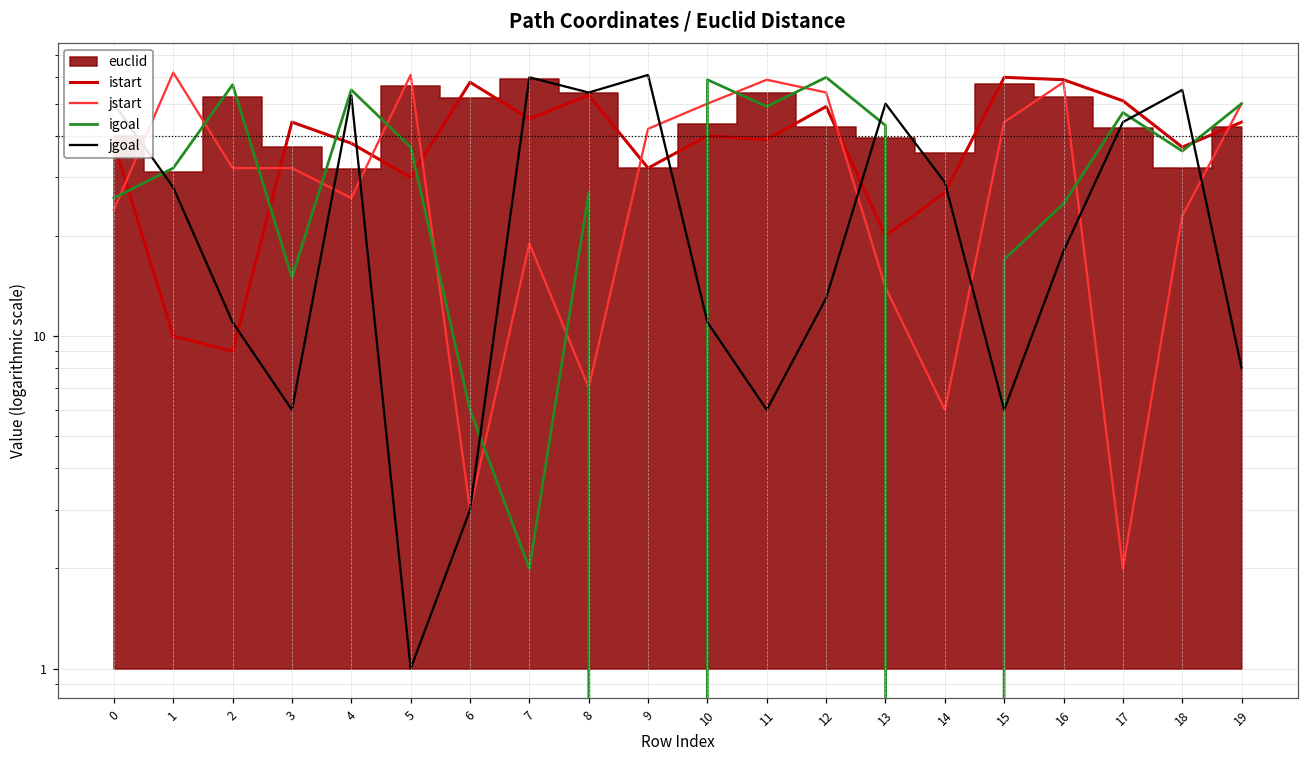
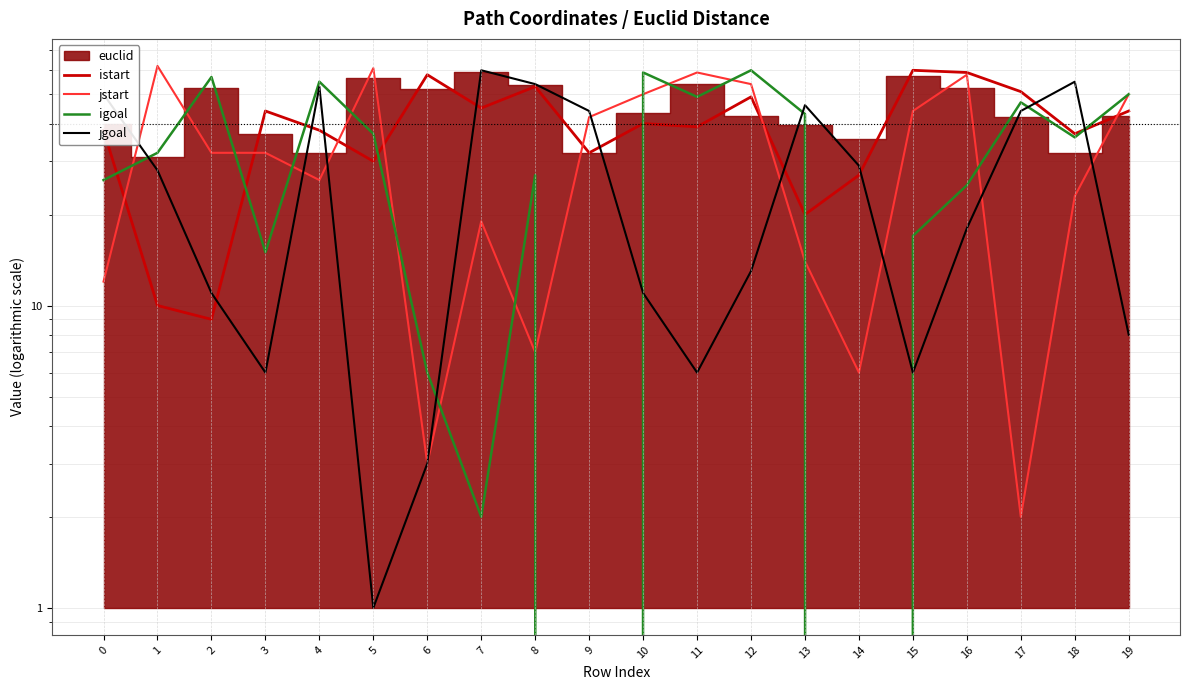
  {
    "istart": {
      "1": 10,
      "2": 9,
      "3": 44,
      "4": 38,
      "5": 30,
      "6": 58,
      "7": 45,
      "9": 32,
      "10": 40,
      "11": 39,
      "12": 49,
      "13": 20,
      "14": 27,
      "15": 60,
      "17": 51,
      "18": 37,
      "19": 44
    },
    "jstart": {
-     "0": 24,
+     "0": 12,
      "1": 62,
      "2": 32,
      "3": 32,
      "4": 26,
      "5": 61,
      "7": 19,
      "8": 7,
      "9": 42,
      "10": 50,
      "11": 59,
      "12": 54,
      "13": 14,
      "14": 6,
      "15": 44,
      "17": 2,
      "18": 23
    },
    "igoal": {
      "0": 26,
      "1": 32,
      "2": 57,
      "3": 15,
      "4": 55,
      "5": 37,
      "6": 6,
      "7": 2,
      "8": 27,
      "10": 59,
      "11": 49,
      "12": 60,
      "13": 43,
      "15": 17,
      "16": 25,
      "17": 47,
      "18": 36
    },
    "jgoal": {
      "1": 28,
      "2": 11,
      "3": 6,
      "4": 53,
      "5": 1,
      "7": 60,
-     "9": 61,
+     "9": 44,
      "10": 11,
      "11": 6,
      "12": 13,
-     "13": 50,
+     "13": 46,
      "14": 29,
      "15": 6,
      "16": 18,
      "17": 44,
      "18": 55,
      "19": 8
    }
  }
